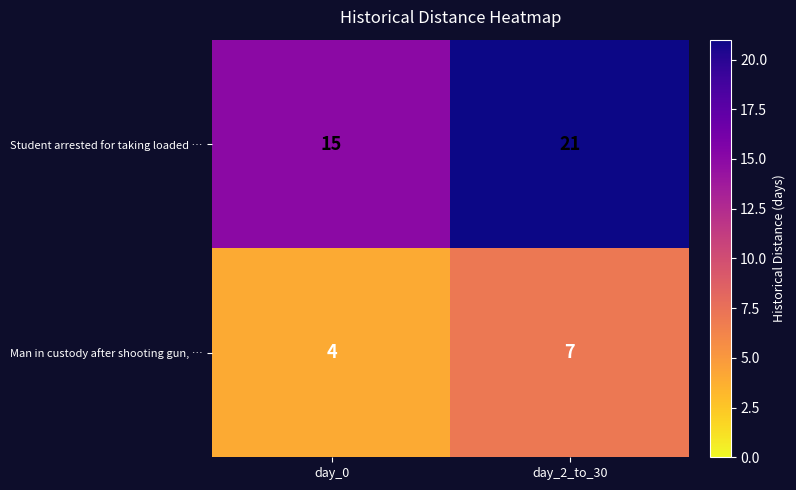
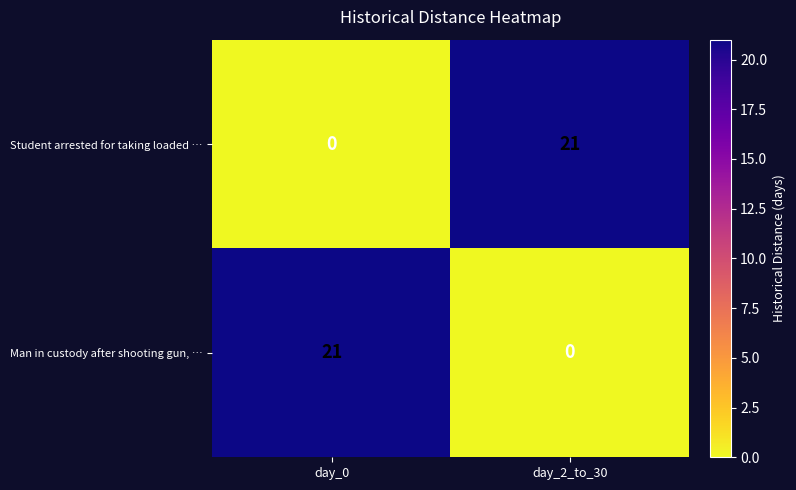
  {
    "Student arrested for taking loaded …": {
-     "day_0": 15,
+     "day_0": 0,
      "day_2_to_30": 21
    },
    "Man in custody after shooting gun, …": {
-     "day_0": 4,
-     "day_2_to_30": 7
+     "day_0": 21,
+     "day_2_to_30": 0
    }
  }
